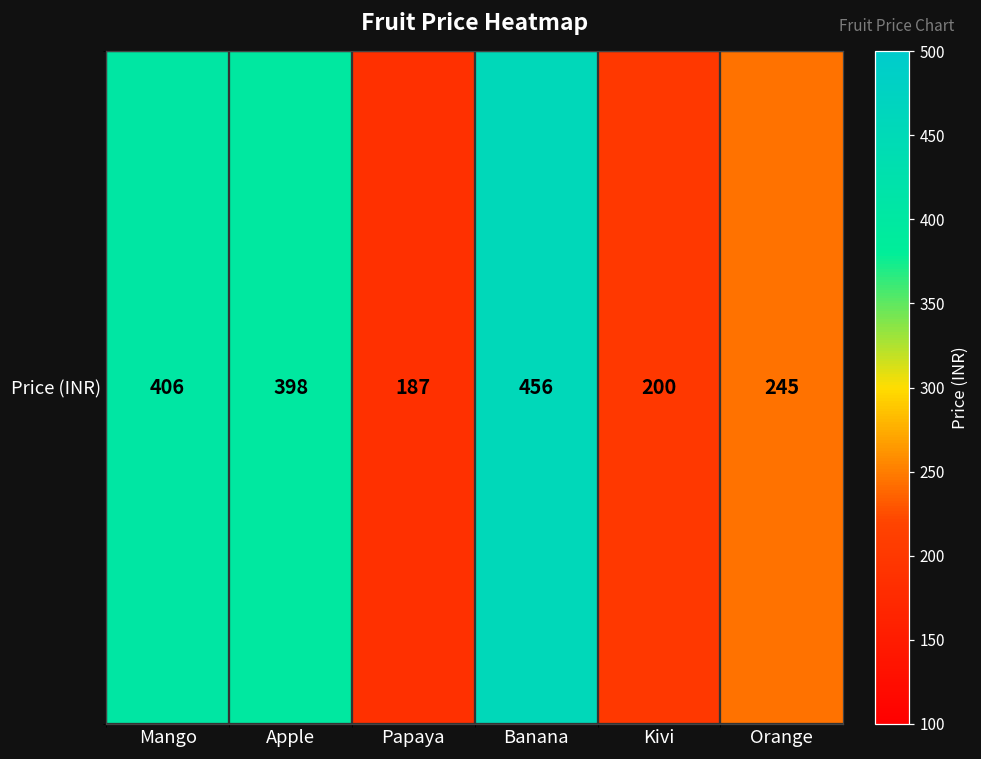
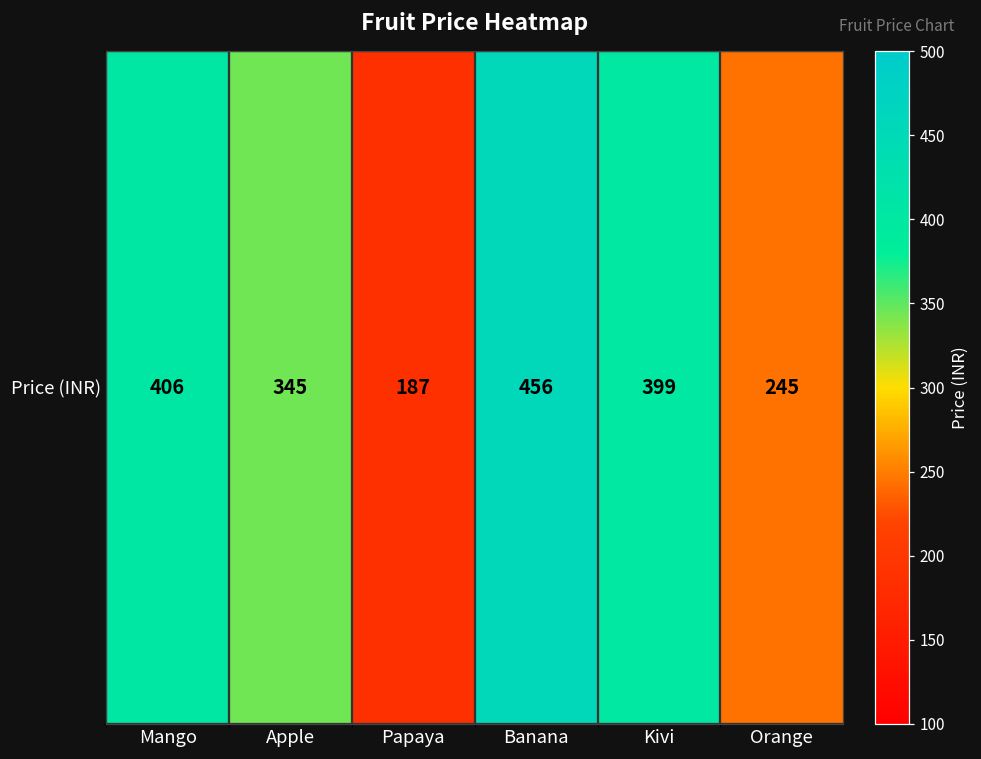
  {
    "Price (INR)": {
      "Mango": 406,
-     "Apple": 398,
+     "Apple": 345,
      "Papaya": 187,
      "Banana": 456,
-     "Kivi": 200,
+     "Kivi": 399,
      "Orange": 245
    }
  }
